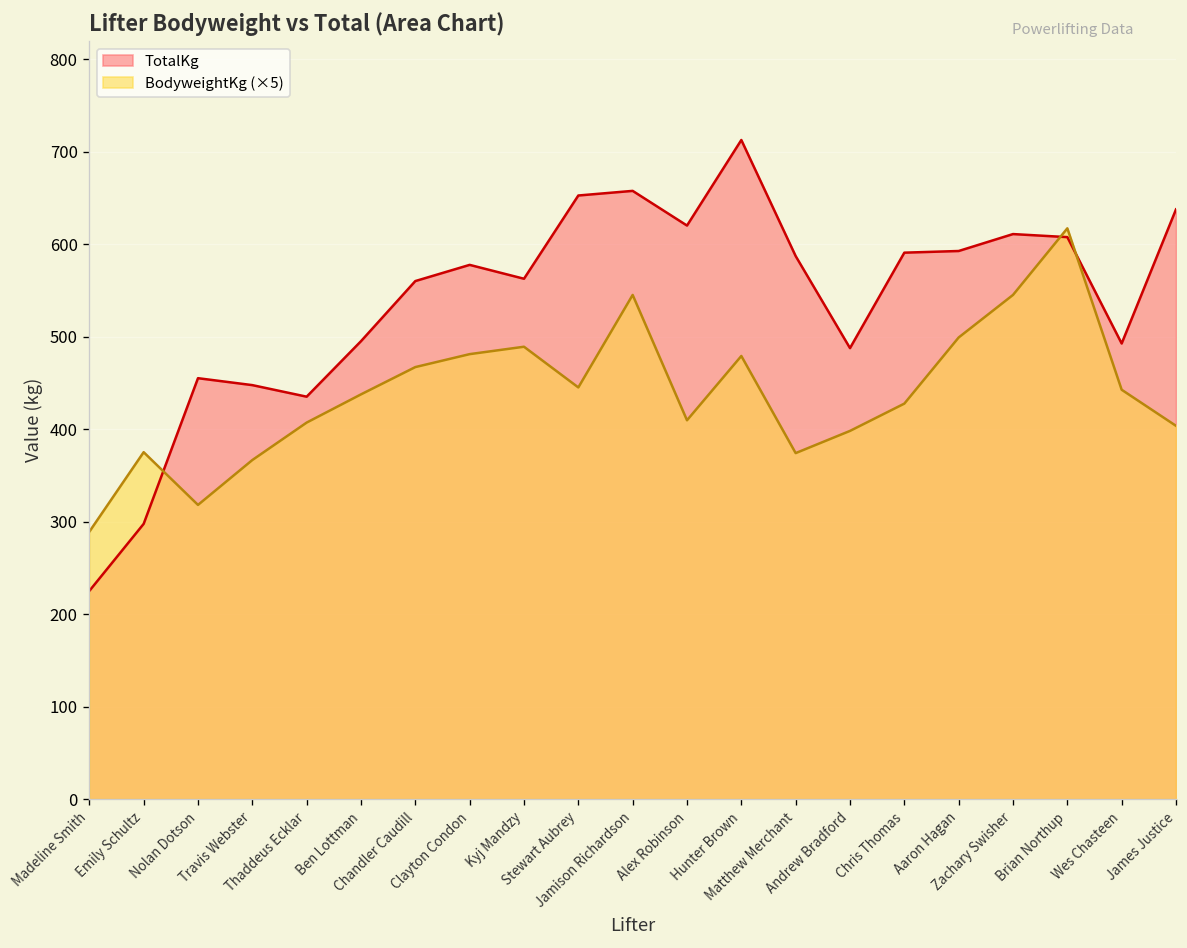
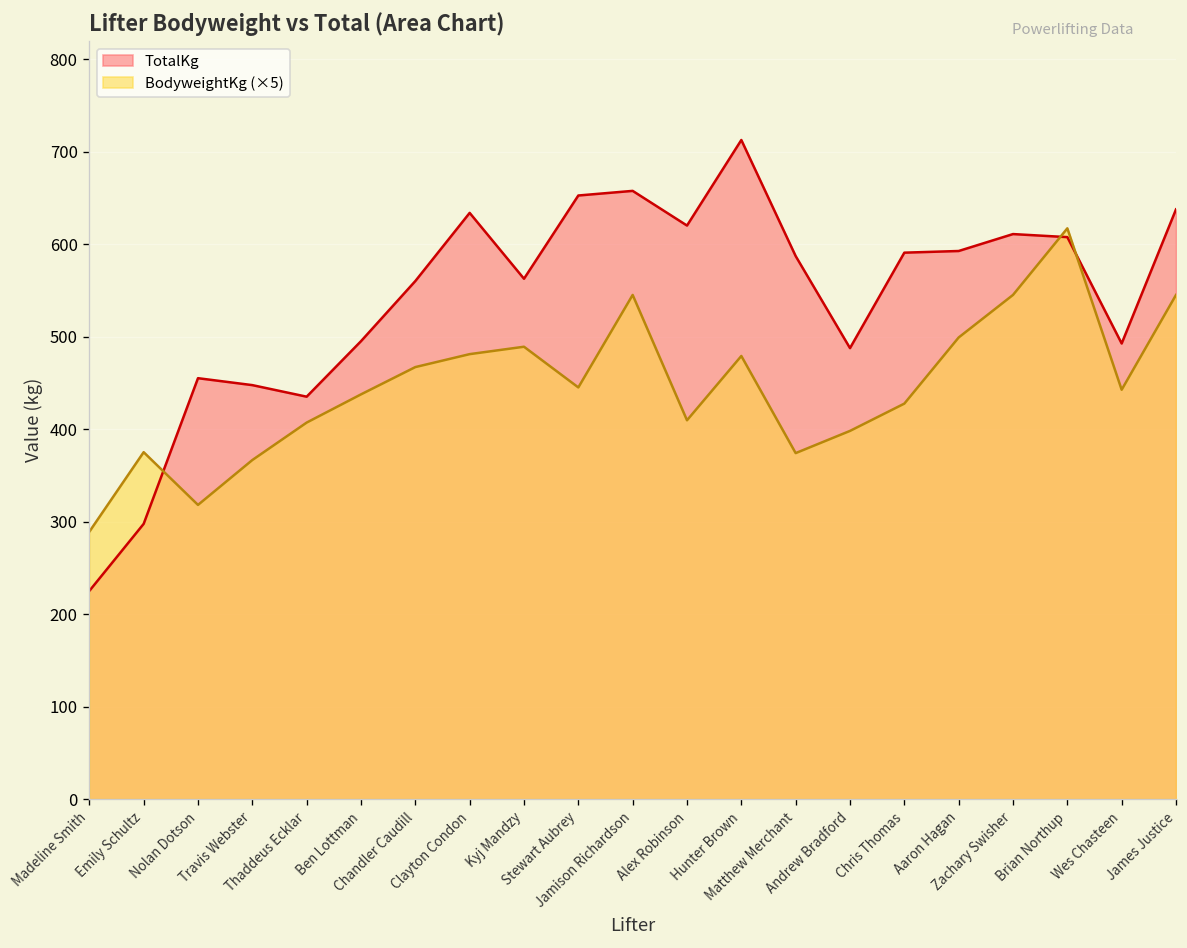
  {
    "TotalKg": {
      "Madeline Smith": 230,
      "Emily Schultz": 300,
      "Nolan Dotson": 460,
      "Travis Webster": 450,
      "Thaddeus Ecklar": 440,
      "Ben Lottman": 500,
      "Chandler Caudill": 560,
-     "Clayton Condon": 580,
+     "Clayton Condon": 630,
      "Kyj Mandzy": 560,
      "Stewart Aubrey": 650,
      "Jamison Richardson": 660,
      "Alex Robinson": 620,
      "Hunter Brown": 710,
      "Matthew Merchant": 590,
      "Andrew Bradford": 490,
      "Chris Thomas": 590,
      "Aaron Hagan": 590,
      "Zachary Swisher": 610,
      "Brian Northup": 610,
      "Wes Chasteen": 490,
      "James Justice": 640
    },
    "BodyweightKg (×5)": {
      "Madeline Smith": 290,
      "Emily Schultz": 380,
      "Nolan Dotson": 320,
      "Travis Webster": 370,
      "Thaddeus Ecklar": 410,
      "Ben Lottman": 440,
      "Chandler Caudill": 470,
      "Clayton Condon": 480,
      "Kyj Mandzy": 490,
      "Stewart Aubrey": 450,
      "Jamison Richardson": 550,
      "Alex Robinson": 410,
      "Hunter Brown": 480,
      "Matthew Merchant": 370,
      "Andrew Bradford": 400,
      "Chris Thomas": 430,
      "Aaron Hagan": 500,
      "Zachary Swisher": 550,
      "Brian Northup": 620,
      "Wes Chasteen": 440,
-     "James Justice": 400
+     "James Justice": 550
    }
  }
